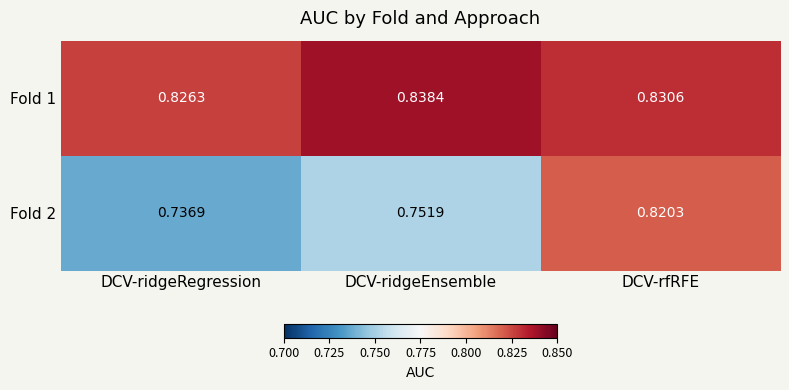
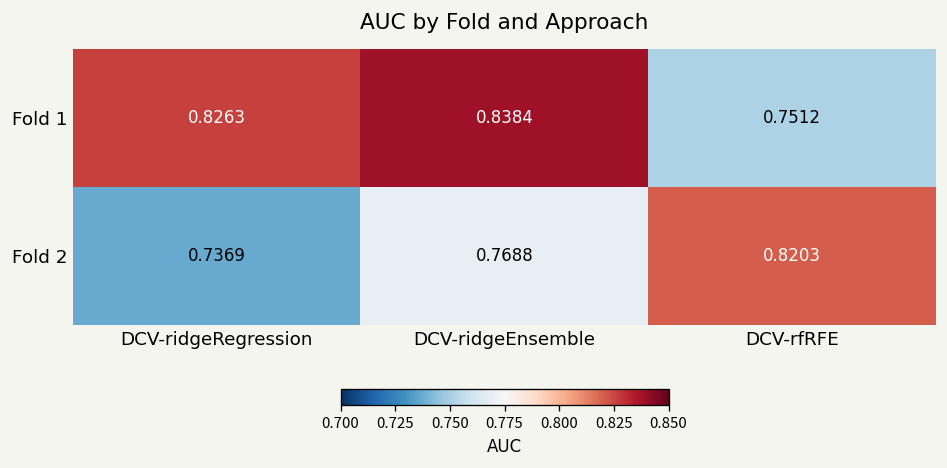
  {
    "Fold 1": {
      "DCV-ridgeRegression": 0.8263,
      "DCV-ridgeEnsemble": 0.8384,
-     "DCV-rfRFE": 0.8306
+     "DCV-rfRFE": 0.7512
    },
    "Fold 2": {
      "DCV-ridgeRegression": 0.7369,
-     "DCV-ridgeEnsemble": 0.7519,
+     "DCV-ridgeEnsemble": 0.7688,
      "DCV-rfRFE": 0.8203
    }
  }
